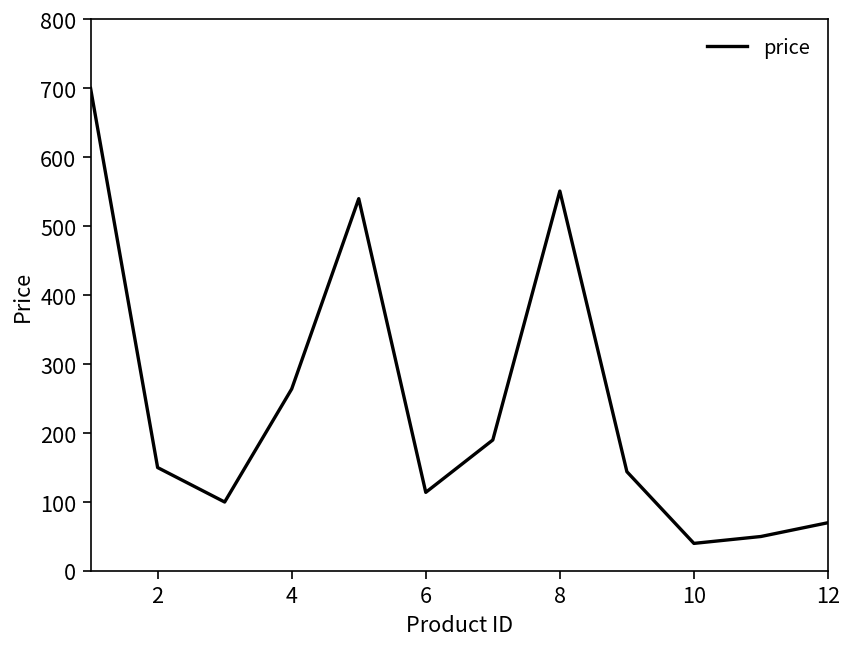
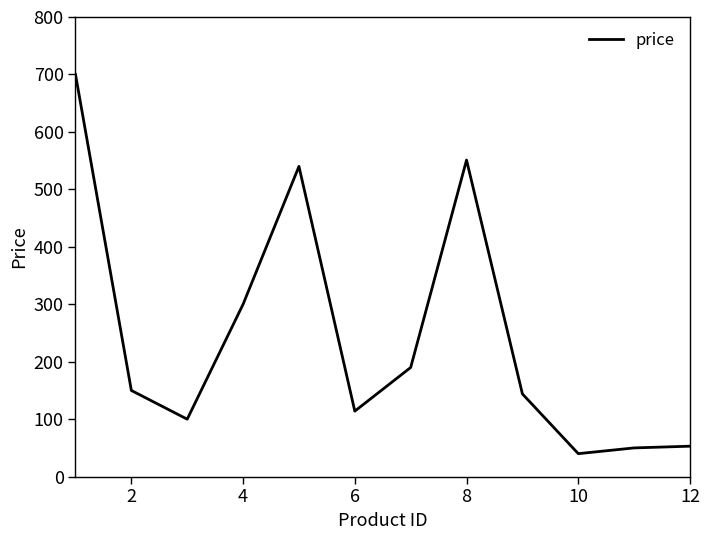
  {
    "2": 150,
-   "4": 260,
+   "4": 300,
    "6": 110,
    "8": 550,
    "10": 40,
-   "12": 70
+   "12": 50
  }
